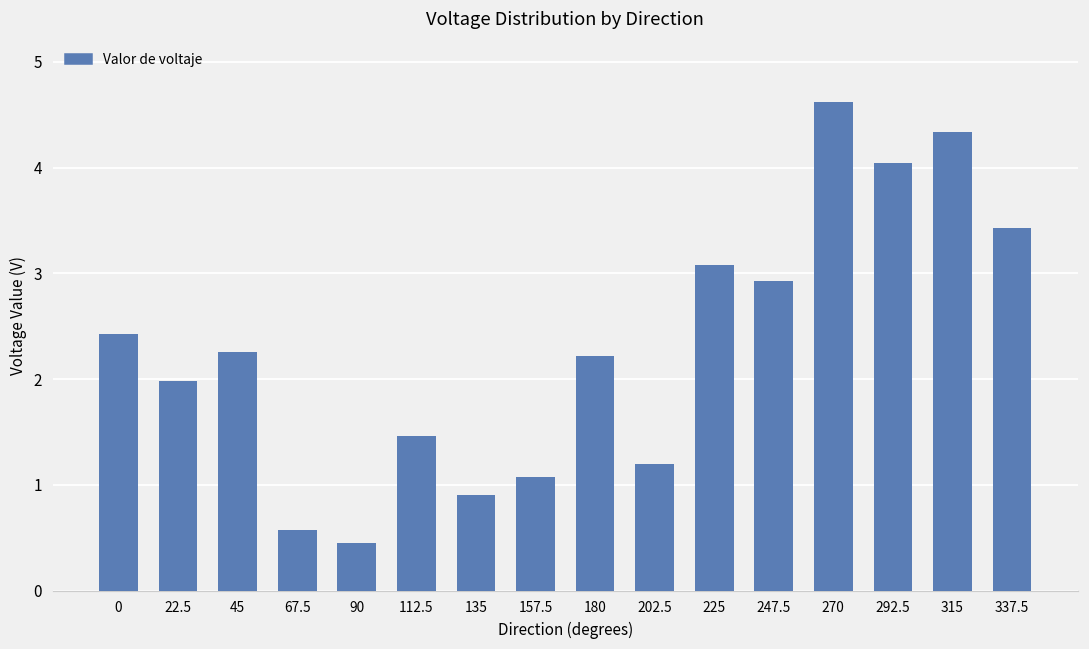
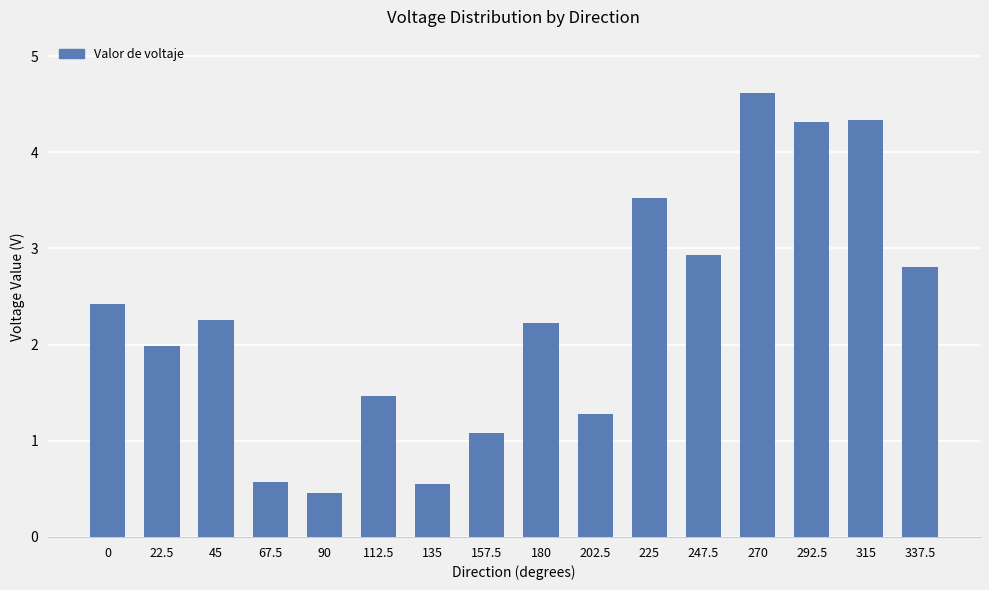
  {
    "0": 2.4,
    "22.5": 2.0,
    "45": 2.3,
    "67.5": 0.6,
    "90": 0.5,
    "112.5": 1.5,
-   "135": 0.9,
+   "135": 0.6,
    "157.5": 1.1,
    "180": 2.2,
-   "202.5": 1.2,
-   "225": 3.1,
+   "202.5": 1.3,
+   "225": 3.5,
    "247.5": 2.9,
    "270": 4.6,
-   "292.5": 4.0,
+   "292.5": 4.3,
    "315": 4.3,
-   "337.5": 3.4
+   "337.5": 2.8
  }
